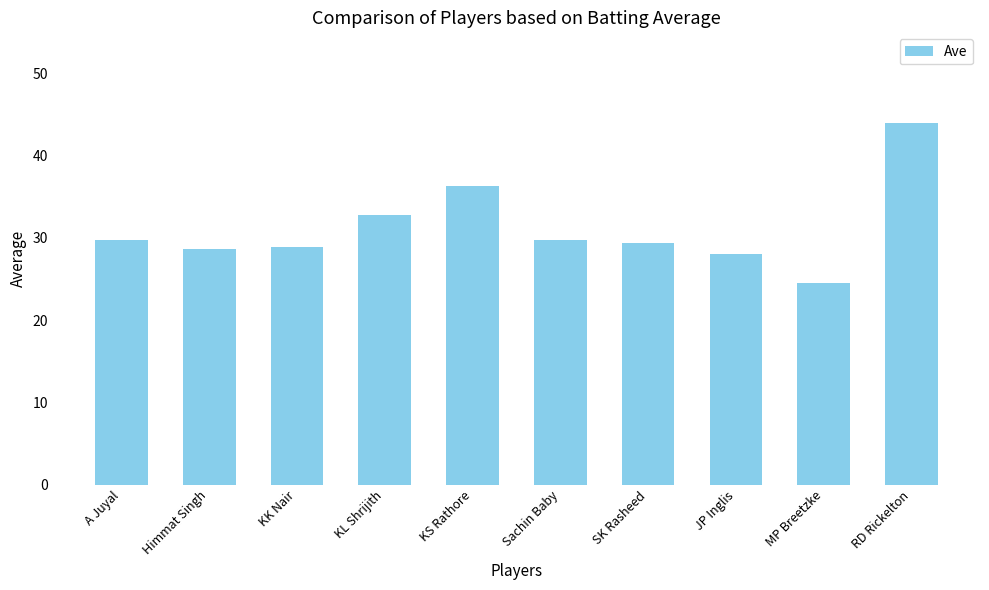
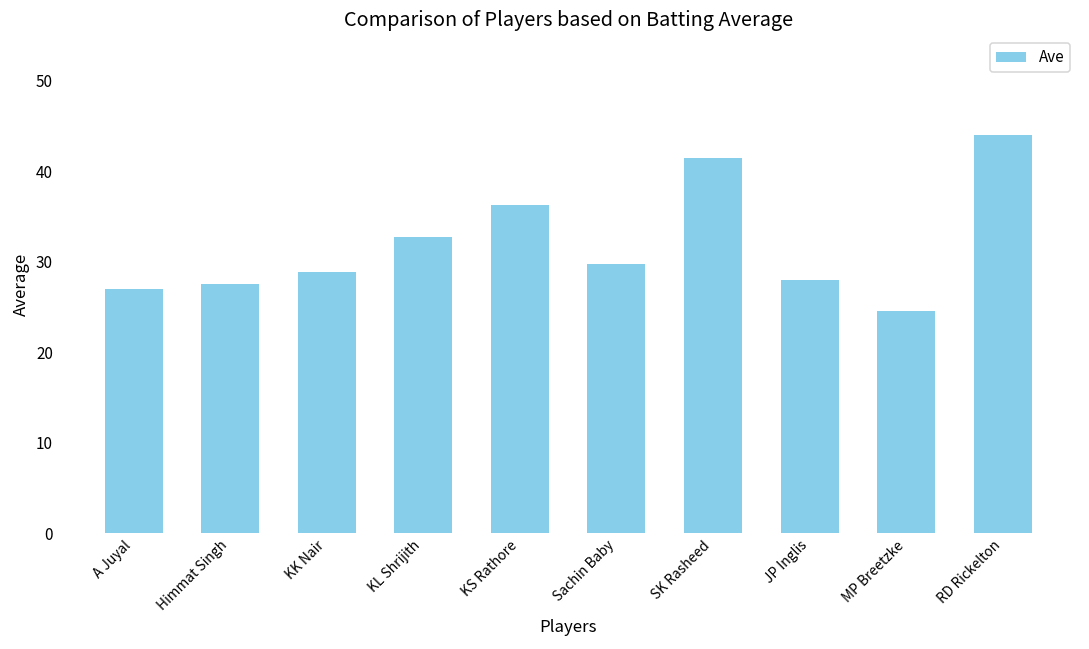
  {
-   "A Juyal": 30,
-   "Himmat Singh": 29,
+   "A Juyal": 27,
+   "Himmat Singh": 28,
    "KK Nair": 29,
    "KL Shrijith": 33,
    "KS Rathore": 36,
    "Sachin Baby": 30,
-   "SK Rasheed": 29,
+   "SK Rasheed": 41,
    "JP Inglis": 28,
    "MP Breetzke": 25,
    "RD Rickelton": 44
  }
